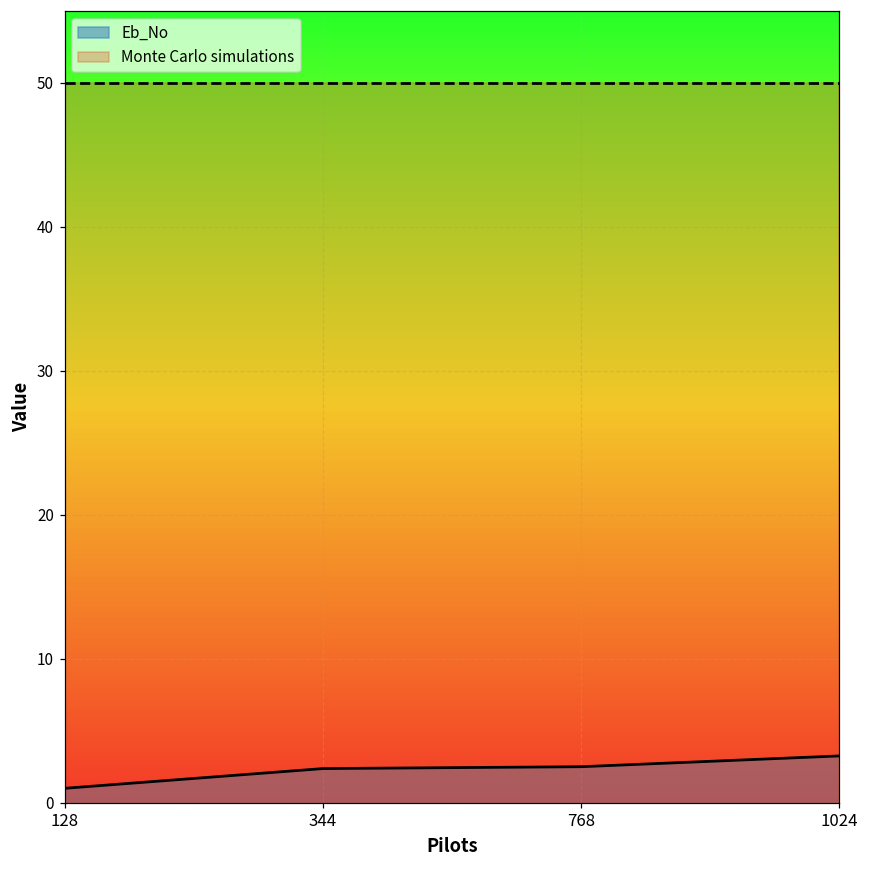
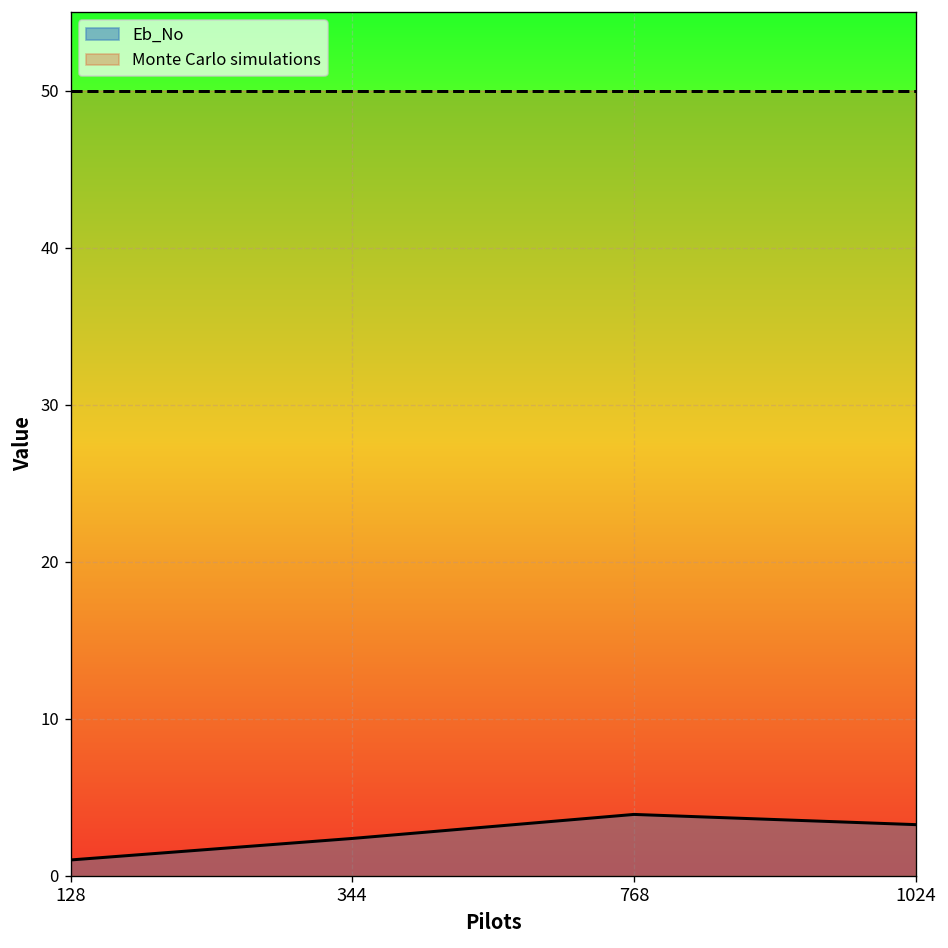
  {
    "Eb_No": {
      "128": 1.0,
      "344": 2.4,
-     "768": 2.5,
+     "768": 3.9,
      "1024": 3.3
    },
    "Monte Carlo simulations": {
      "128": 50.0,
      "344": 50.0,
      "768": 50.0,
      "1024": 50.0
    }
  }
